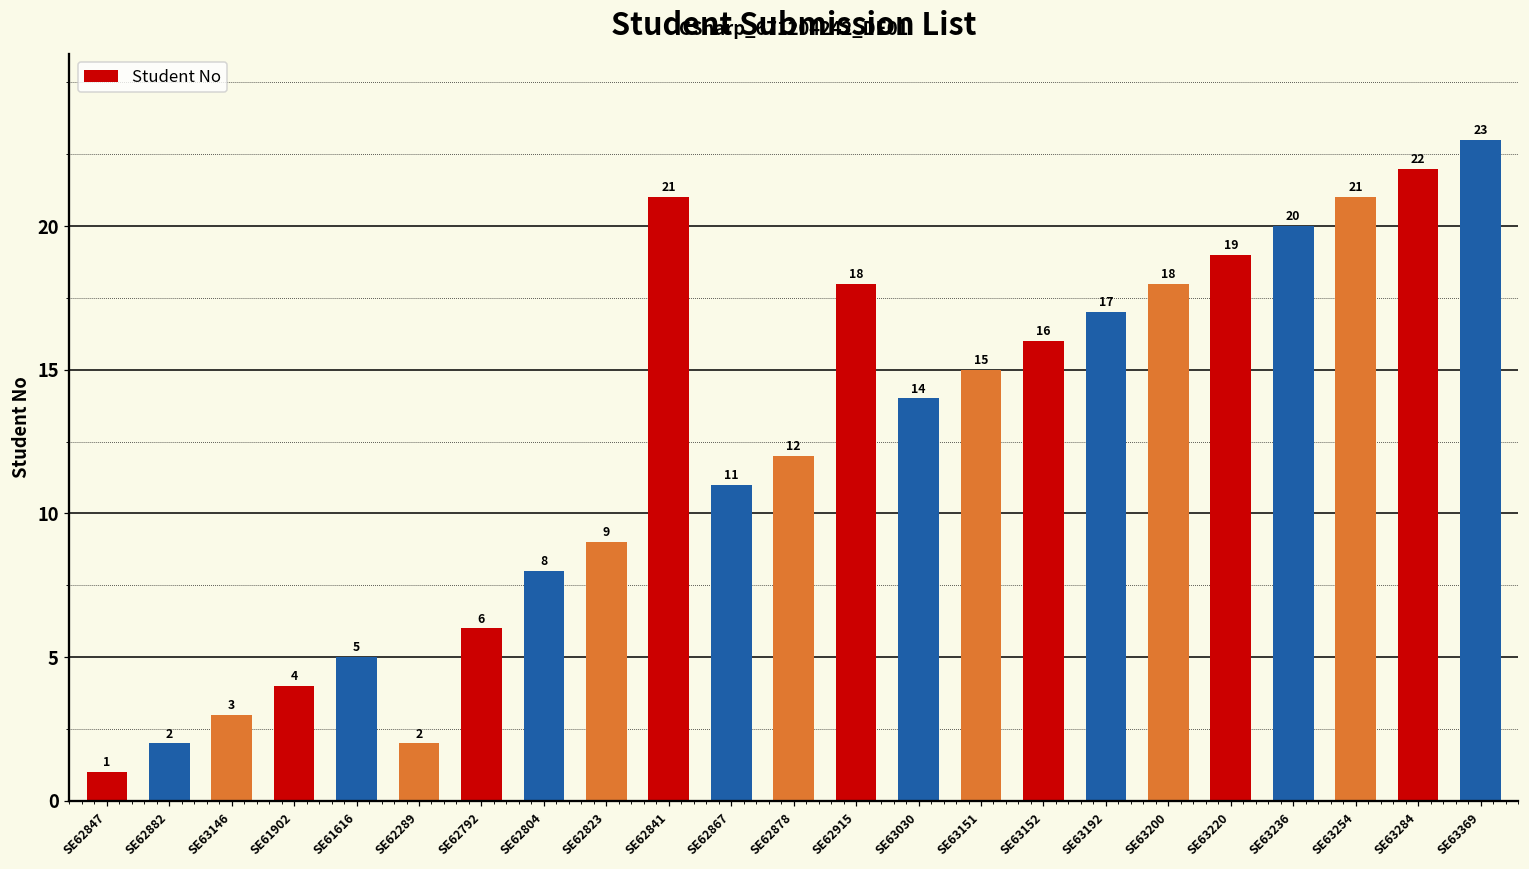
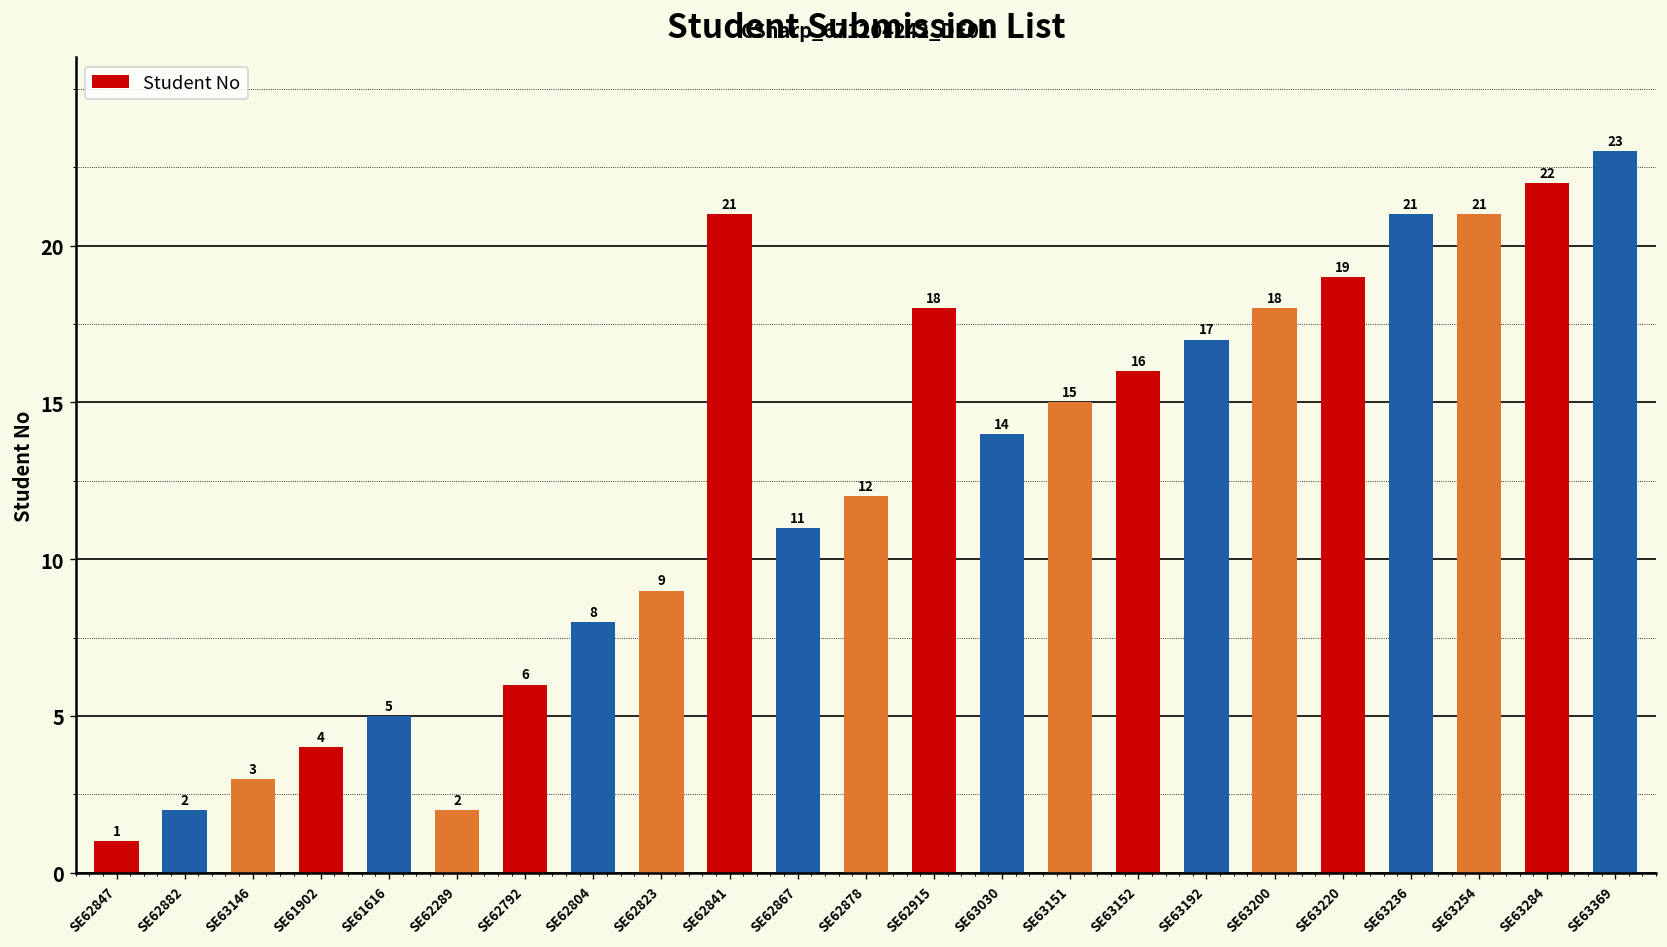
  {
    "SE62847": 1,
    "SE62882": 2,
    "SE63146": 3,
    "SE61902": 4,
    "SE61616": 5,
    "SE62289": 2,
    "SE62792": 6,
    "SE62804": 8,
    "SE62823": 9,
    "SE62841": 21,
    "SE62867": 11,
    "SE62878": 12,
    "SE62915": 18,
    "SE63030": 14,
    "SE63151": 15,
    "SE63152": 16,
    "SE63192": 17,
    "SE63200": 18,
    "SE63220": 19,
-   "SE63236": 20,
+   "SE63236": 21,
    "SE63254": 21,
    "SE63284": 22,
    "SE63369": 23
  }
